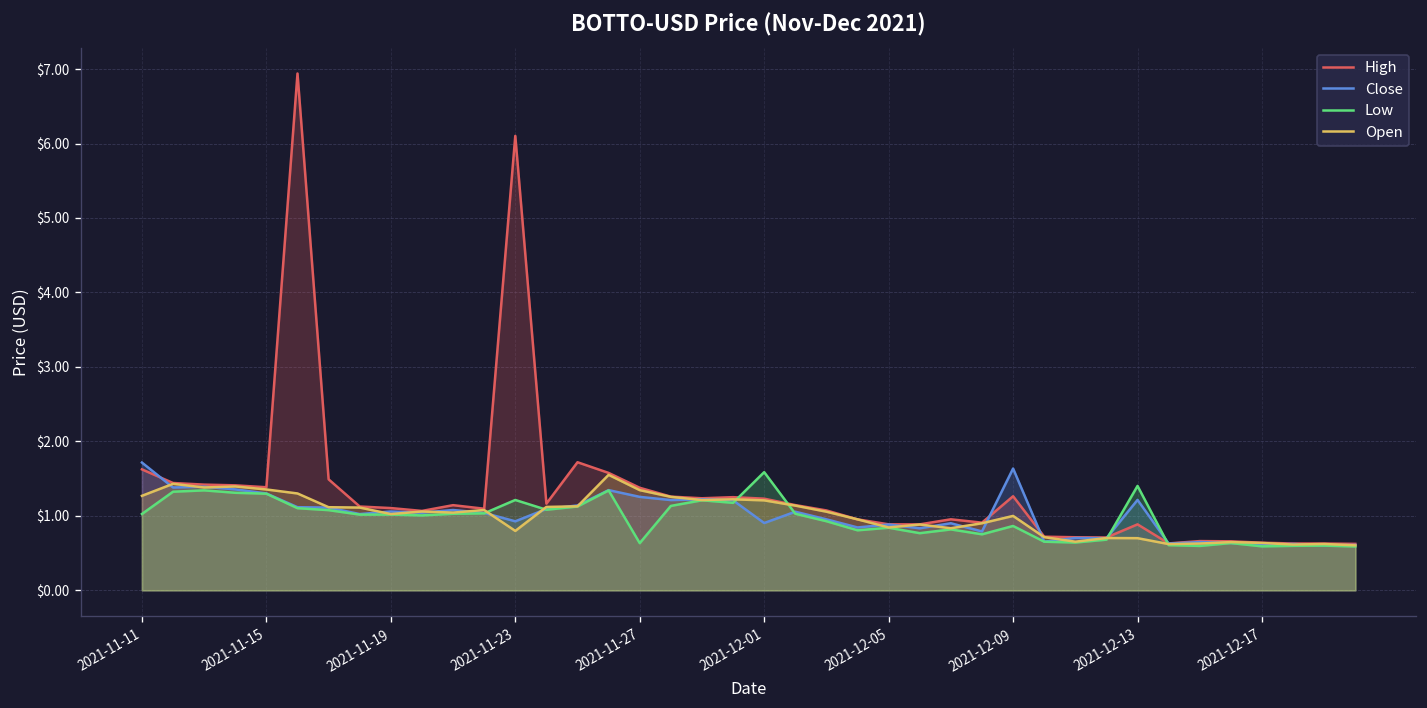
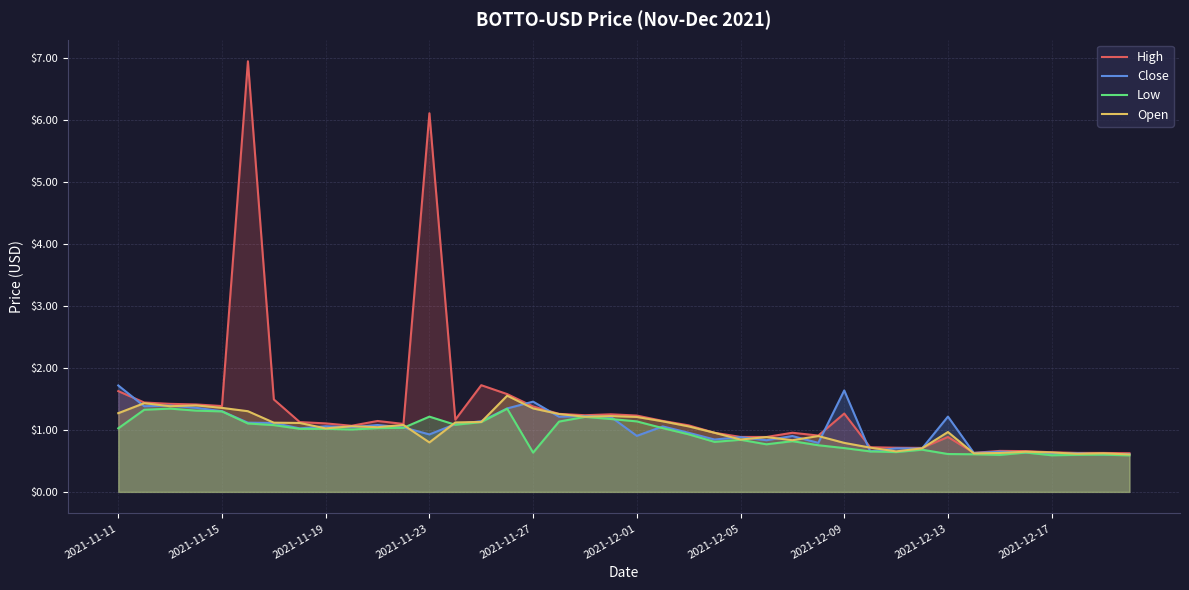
  {
    "High": {
      "2021-11-11": "$1.6",
      "2021-11-19": "$1.1",
      "2021-11-23": "$6.1",
      "2021-12-09": "$1.3",
      "2021-12-13": "$0.9"
    },
    "Close": {
      "2021-11-11": "$1.7",
      "2021-11-23": "$0.9",
-     "2021-11-27": "$1.3",
+     "2021-11-27": "$1.5",
      "2021-12-01": "$0.9",
      "2021-12-09": "$1.6",
      "2021-12-13": "$1.2"
    },
    "Low": {
      "2021-11-11": "$1.0",
      "2021-11-23": "$1.2",
      "2021-11-27": "$0.6",
-     "2021-12-01": "$1.6",
-     "2021-12-09": "$0.9",
-     "2021-12-13": "$1.4"
+     "2021-12-01": "$1.1",
+     "2021-12-09": "$0.7",
+     "2021-12-13": "$0.6"
    },
    "Open": {
      "2021-11-11": "$1.3",
      "2021-11-23": "$0.8",
-     "2021-12-09": "$1.0",
-     "2021-12-13": "$0.7"
+     "2021-12-09": "$0.8",
+     "2021-12-13": "$1.0"
    }
  }
